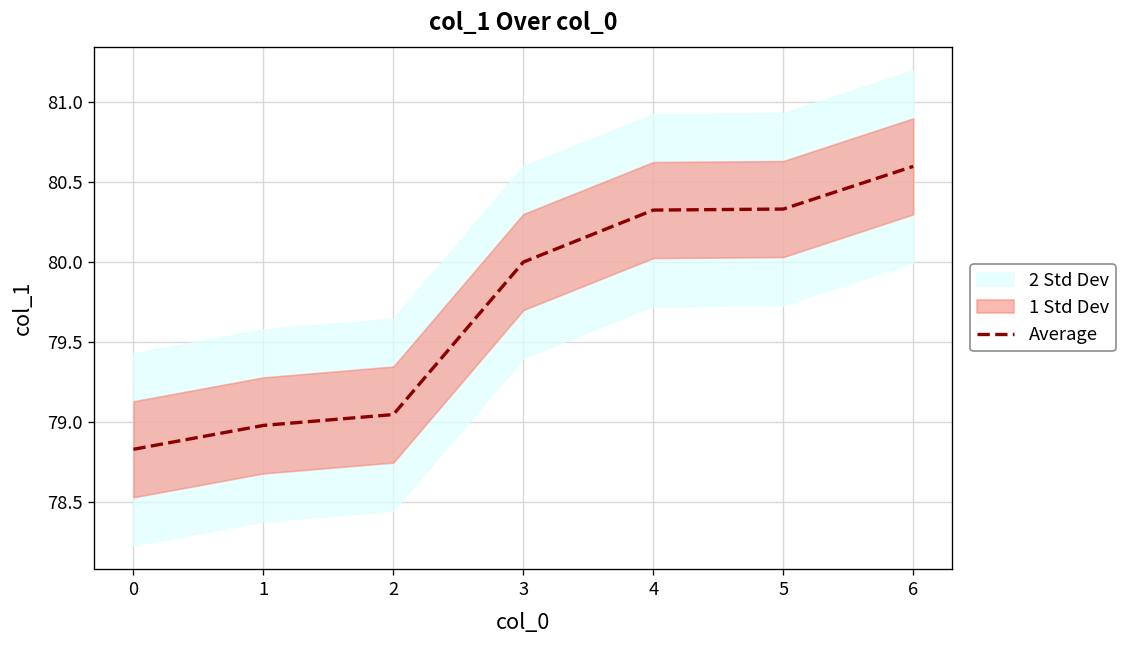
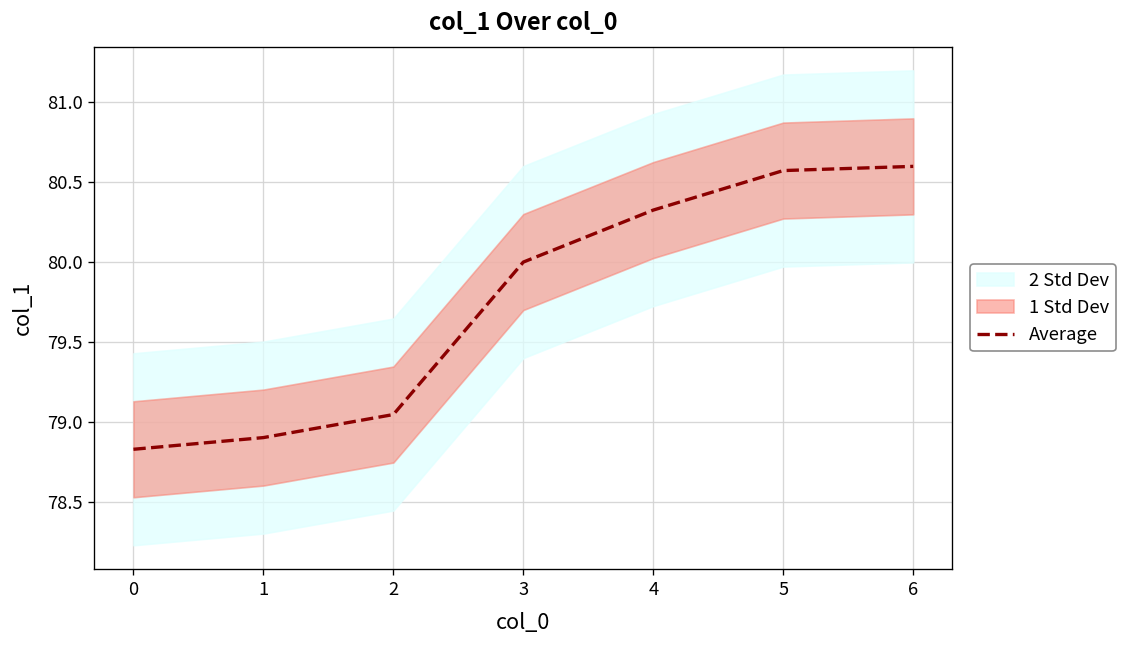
  {
    "Average": {
      "0": 78.83,
-     "1": 78.98,
+     "1": 78.90,
      "2": 79.05,
      "3": 80.00,
      "4": 80.32,
-     "5": 80.33,
+     "5": 80.57,
      "6": 80.60
    }
  }
